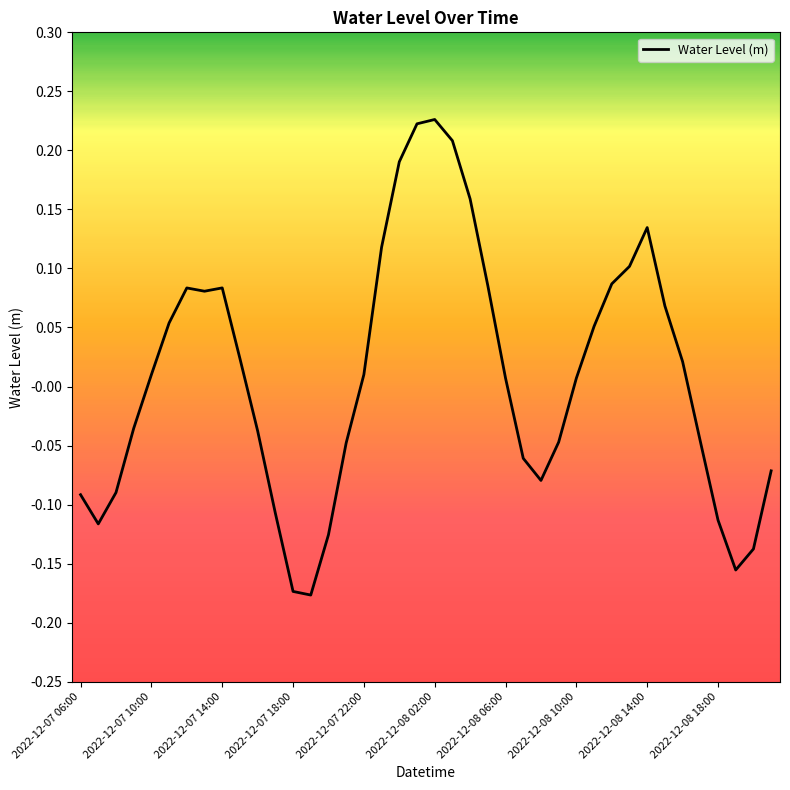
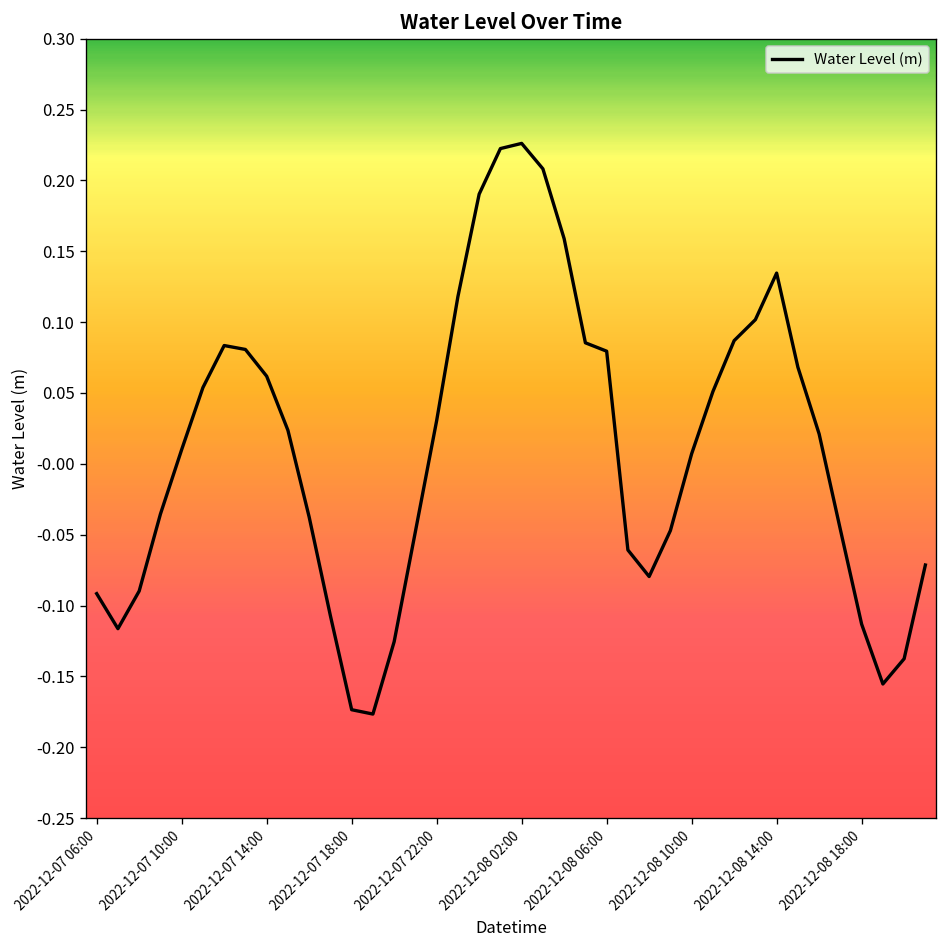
  {
    "2022-12-07 06:00": -0.092,
    "2022-12-07 10:00": 0.010,
-   "2022-12-07 14:00": 0.084,
+   "2022-12-07 14:00": 0.062,
    "2022-12-07 18:00": -0.174,
-   "2022-12-07 22:00": 0.010,
+   "2022-12-07 22:00": 0.031,
    "2022-12-08 02:00": 0.226,
-   "2022-12-08 06:00": 0.007,
+   "2022-12-08 06:00": 0.080,
    "2022-12-08 10:00": 0.007,
    "2022-12-08 14:00": 0.135,
    "2022-12-08 18:00": -0.113
  }
